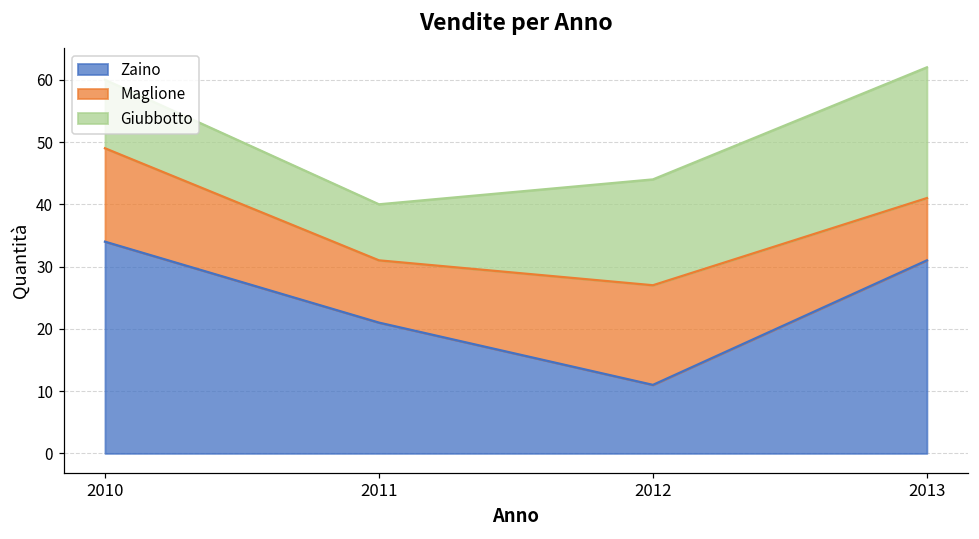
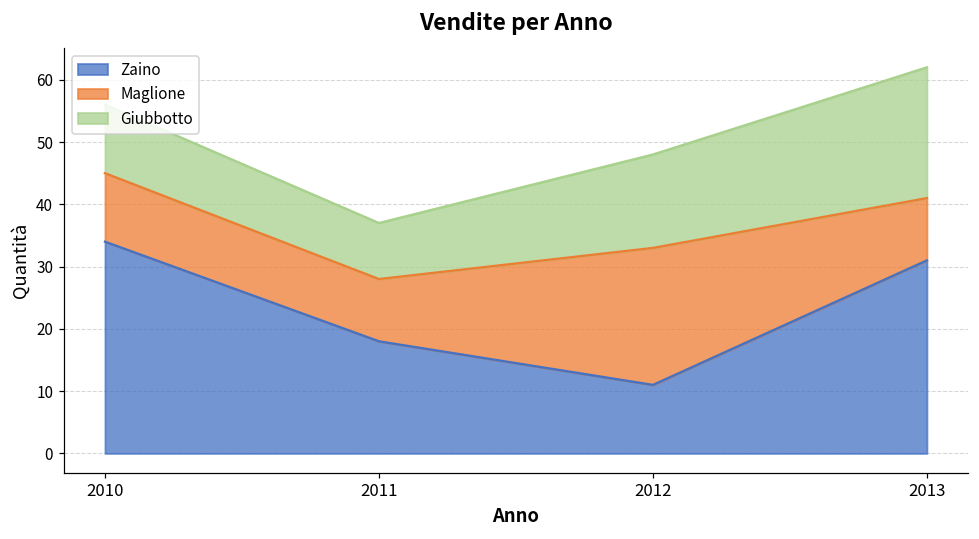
  {
    "Zaino": {
      "2010": 34,
-     "2011": 21,
+     "2011": 18,
      "2012": 11,
      "2013": 31
    },
    "Maglione": {
-     "2010": 15,
+     "2010": 11,
      "2011": 10,
-     "2012": 16,
+     "2012": 22,
      "2013": 10
    },
    "Giubbotto": {
      "2011": 9,
-     "2012": 17,
+     "2012": 15,
      "2013": 21
    }
  }
